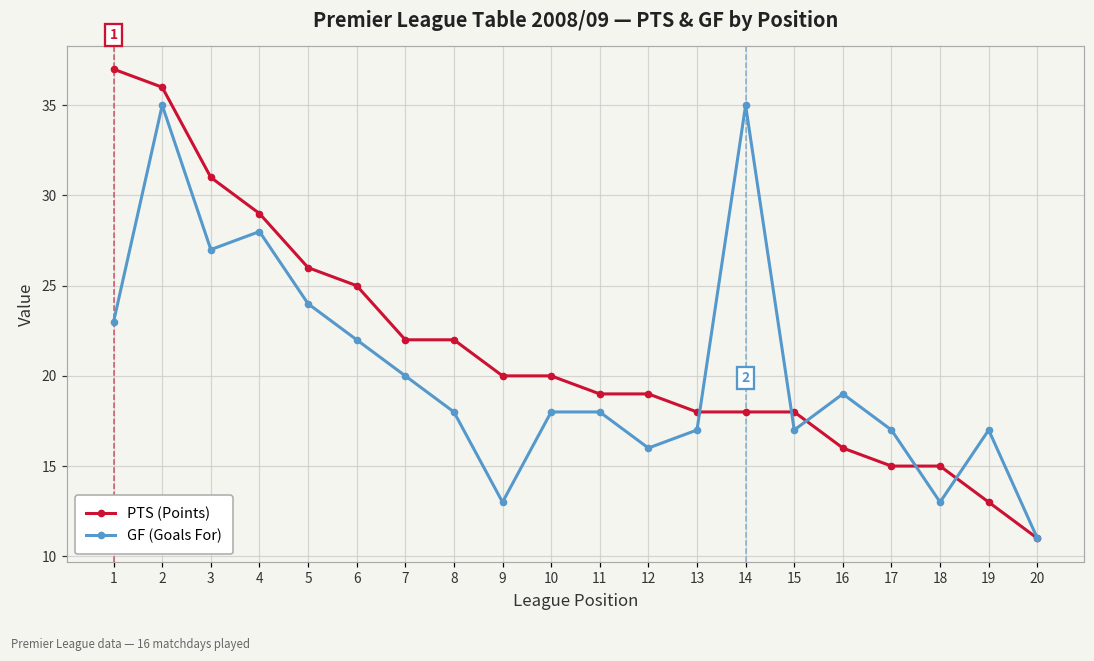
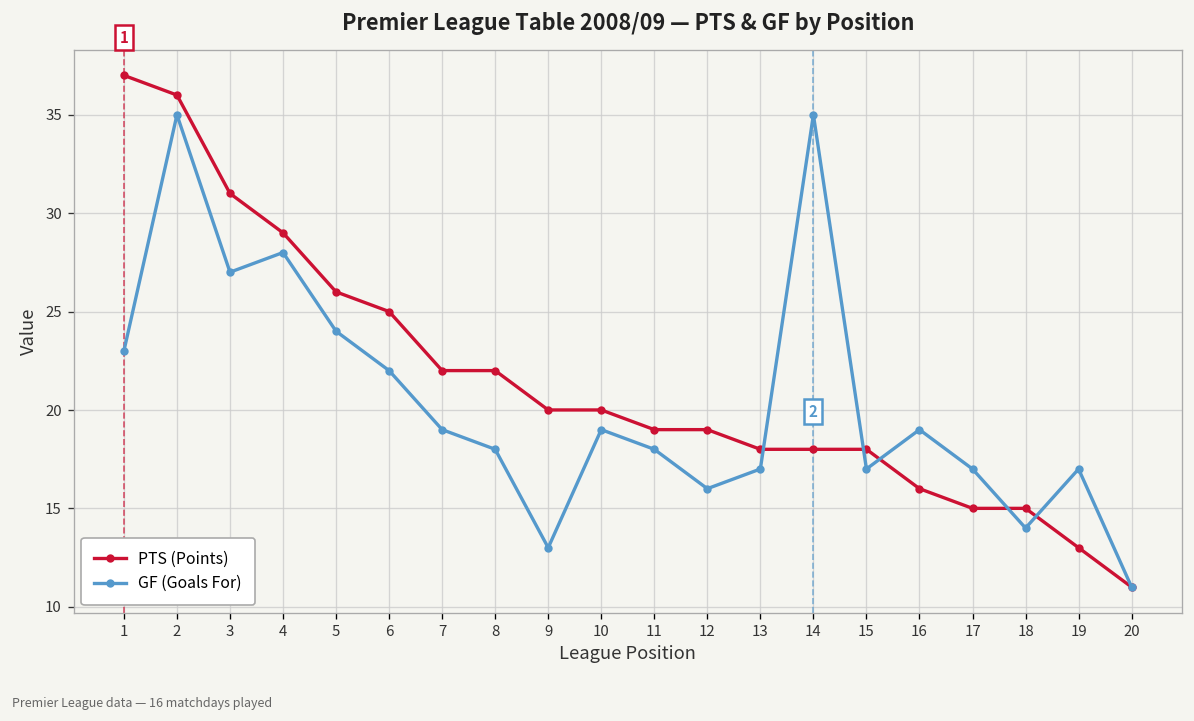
  {
    "PTS (Points)": {
      "2": 36,
      "3": 31,
      "4": 29,
      "5": 26,
      "6": 25,
      "7": 22,
      "8": 22,
      "9": 20,
      "10": 20,
      "11": 19,
      "12": 19,
      "13": 18,
      "15": 18,
      "16": 16,
      "17": 15,
      "18": 15,
      "19": 13
    },
    "GF (Goals For)": {
      "1": 23,
      "2": 35,
      "3": 27,
      "4": 28,
      "5": 24,
      "6": 22,
-     "7": 20,
+     "7": 19,
      "8": 18,
      "9": 13,
-     "10": 18,
+     "10": 19,
      "11": 18,
      "12": 16,
      "13": 17,
      "14": 35,
      "15": 17,
      "16": 19,
      "17": 17,
-     "18": 13,
+     "18": 14,
      "19": 17
    }
  }
